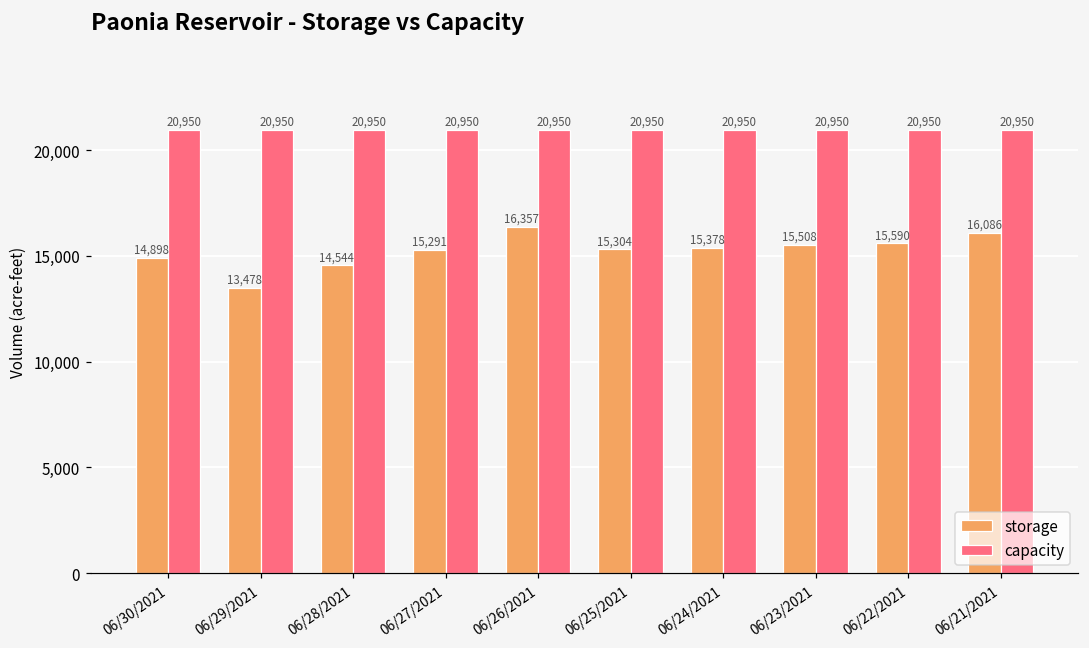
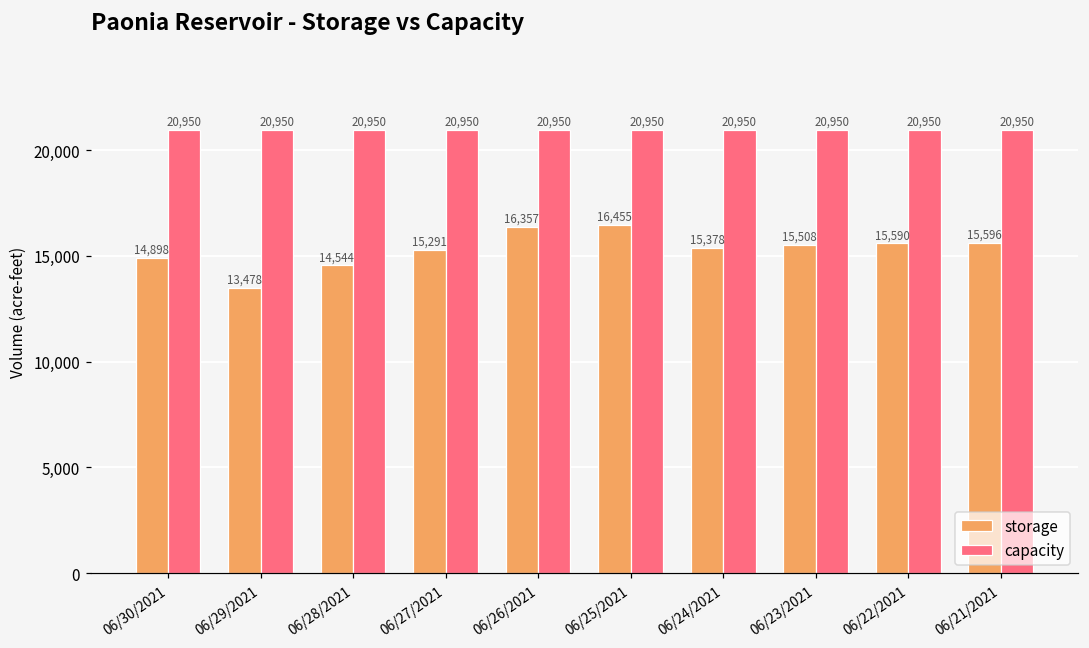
  {
    "storage": {
      "06/30/2021": "14,898",
      "06/29/2021": "13,478",
      "06/28/2021": "14,544",
      "06/27/2021": "15,291",
      "06/26/2021": "16,357",
-     "06/25/2021": "15,304",
+     "06/25/2021": "16,455",
      "06/24/2021": "15,378",
      "06/23/2021": "15,508",
      "06/22/2021": "15,590",
-     "06/21/2021": "16,086"
+     "06/21/2021": "15,596"
    },
    "capacity": {
      "06/30/2021": "20,950",
      "06/29/2021": "20,950",
      "06/28/2021": "20,950",
      "06/27/2021": "20,950",
      "06/26/2021": "20,950",
      "06/25/2021": "20,950",
      "06/24/2021": "20,950",
      "06/23/2021": "20,950",
      "06/22/2021": "20,950",
      "06/21/2021": "20,950"
    }
  }
